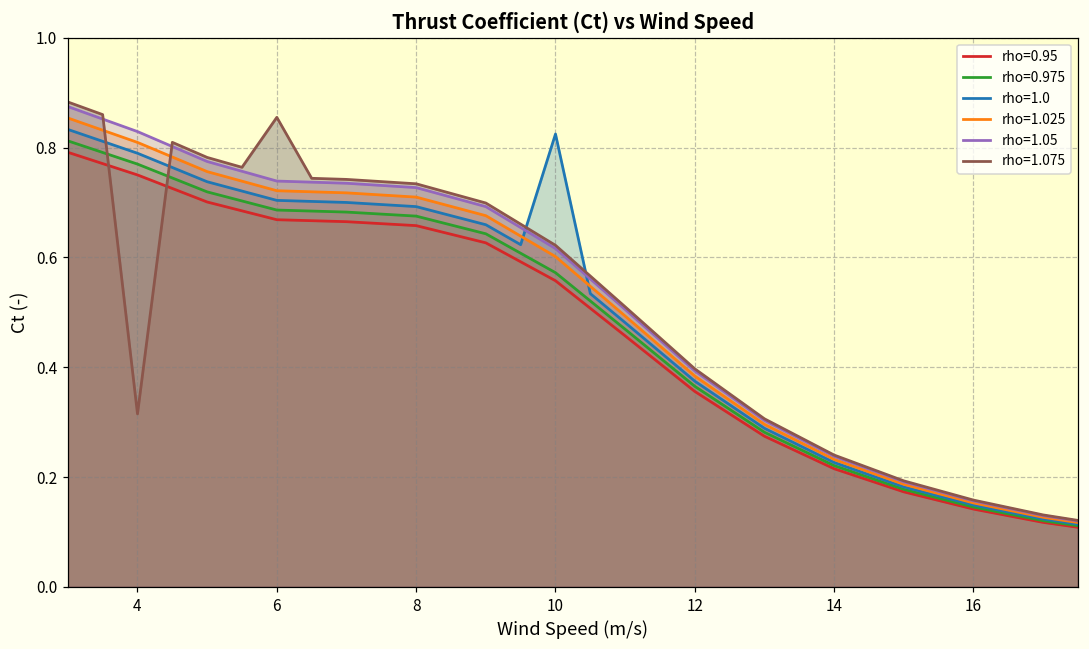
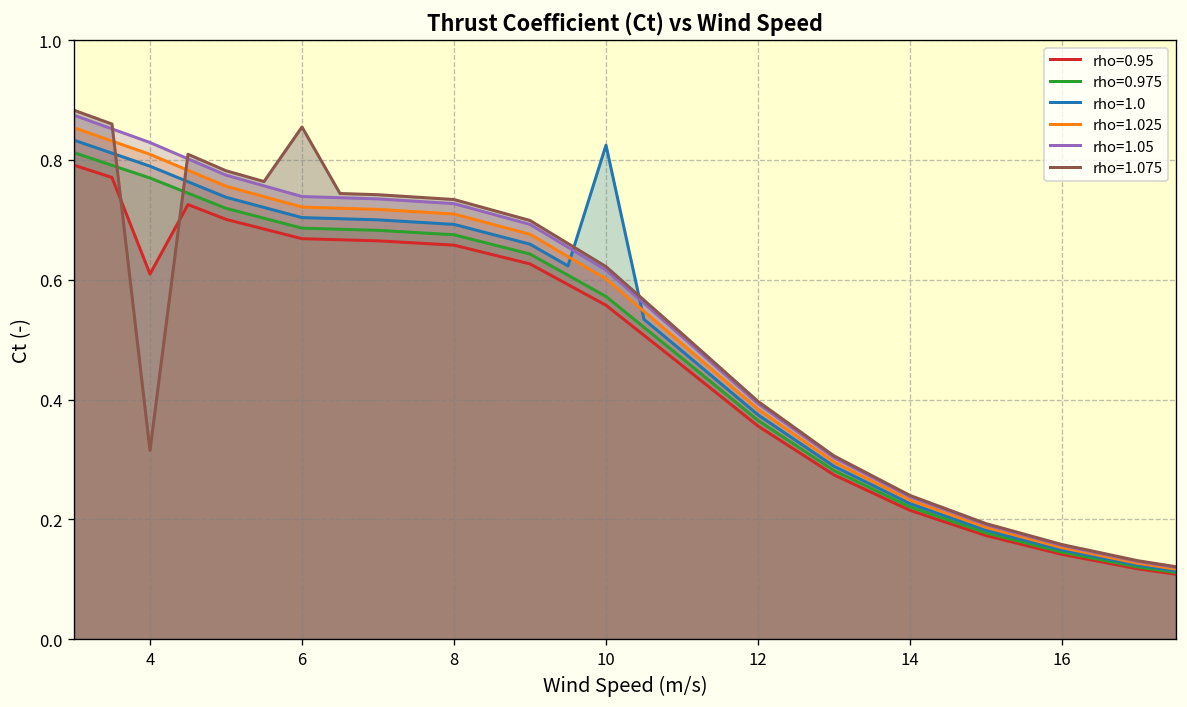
  {
    "rho=0.95": {
-     "4": 0.75,
+     "4": 0.61,
      "6": 0.67,
      "8": 0.66,
      "10": 0.56,
      "12": 0.36,
      "14": 0.22
    },
    "rho=0.975": {
      "4": 0.77,
      "6": 0.69,
      "8": 0.68,
      "10": 0.57,
      "12": 0.37,
      "14": 0.22
    },
    "rho=1.025": {
      "4": 0.81,
      "6": 0.72,
      "8": 0.71,
      "10": 0.60,
      "12": 0.38,
      "14": 0.23
    },
    "rho=1.05": {
      "4": 0.83,
      "6": 0.74,
      "8": 0.73,
      "10": 0.62
    },
    "rho=1.075": {
      "4": 0.32
    }
  }
